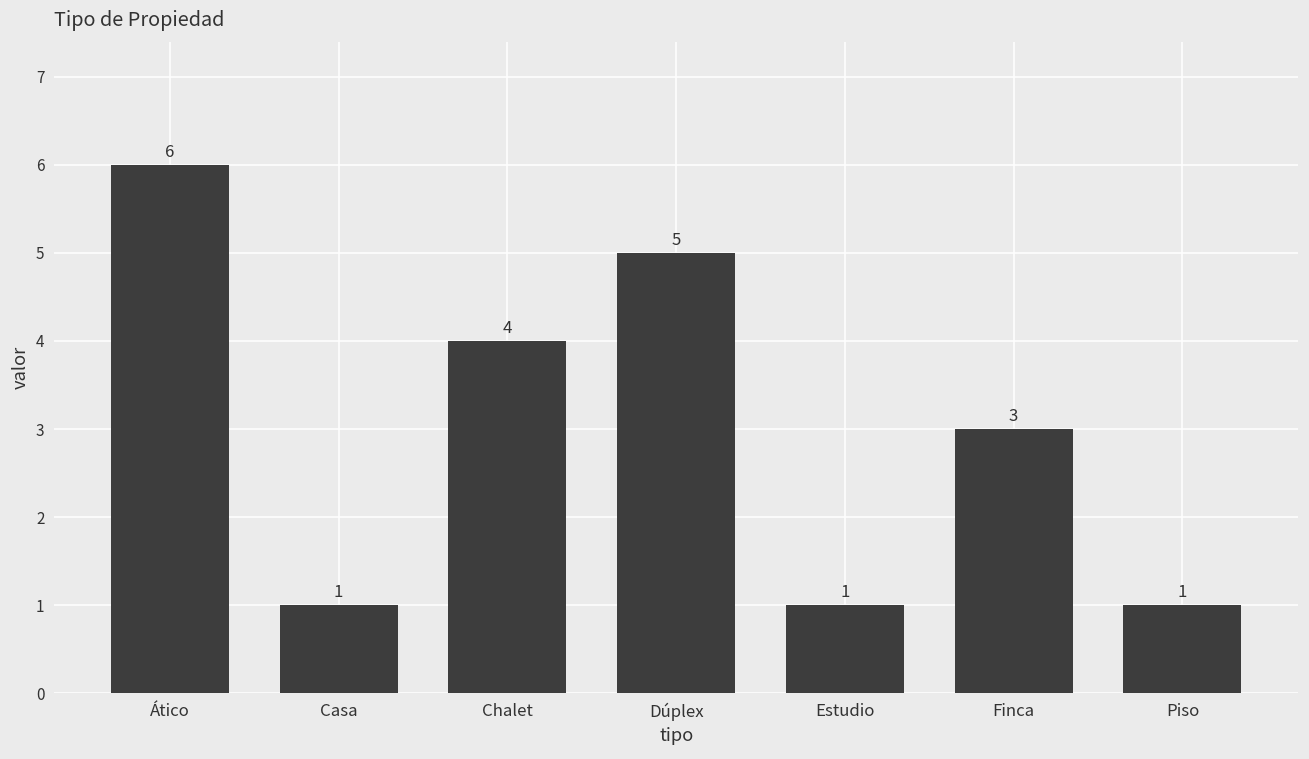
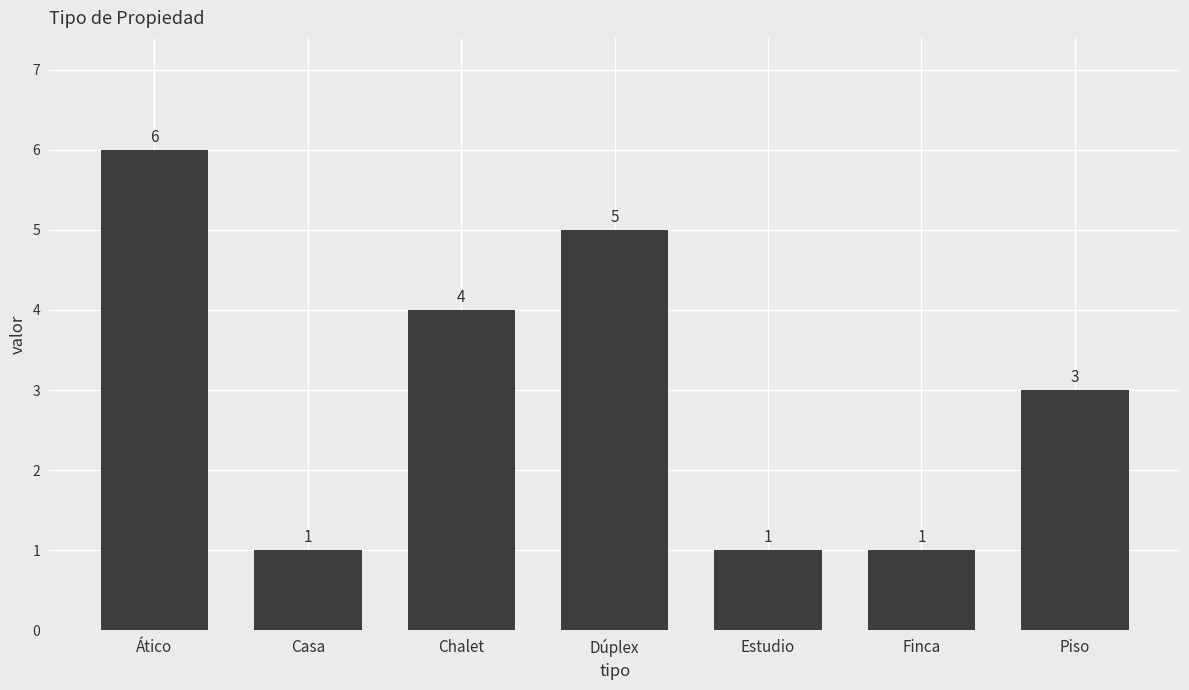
  {
    "Ático": 6,
    "Casa": 1,
    "Chalet": 4,
    "Dúplex": 5,
    "Estudio": 1,
-   "Finca": 3,
-   "Piso": 1
+   "Finca": 1,
+   "Piso": 3
  }
